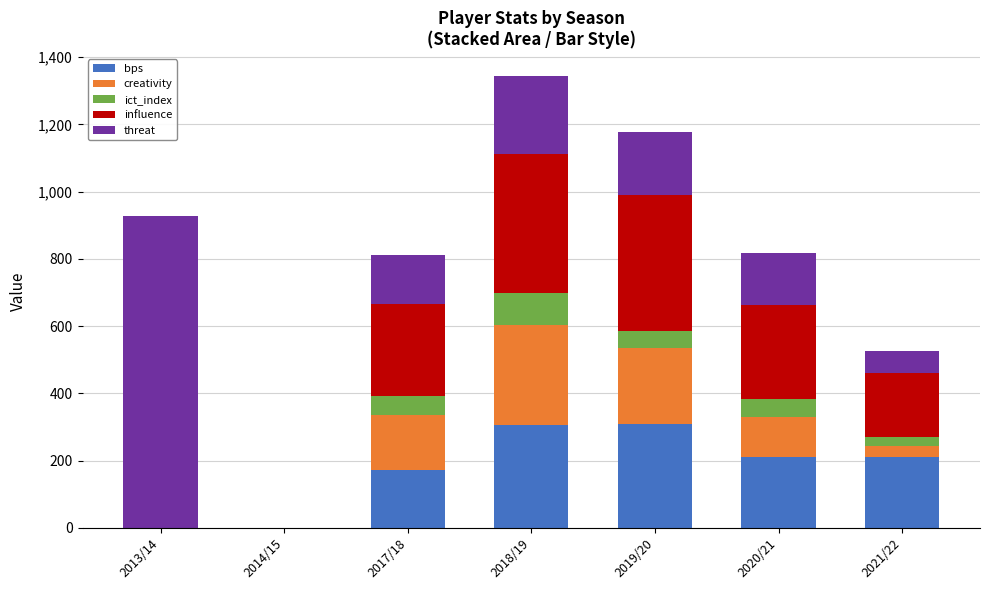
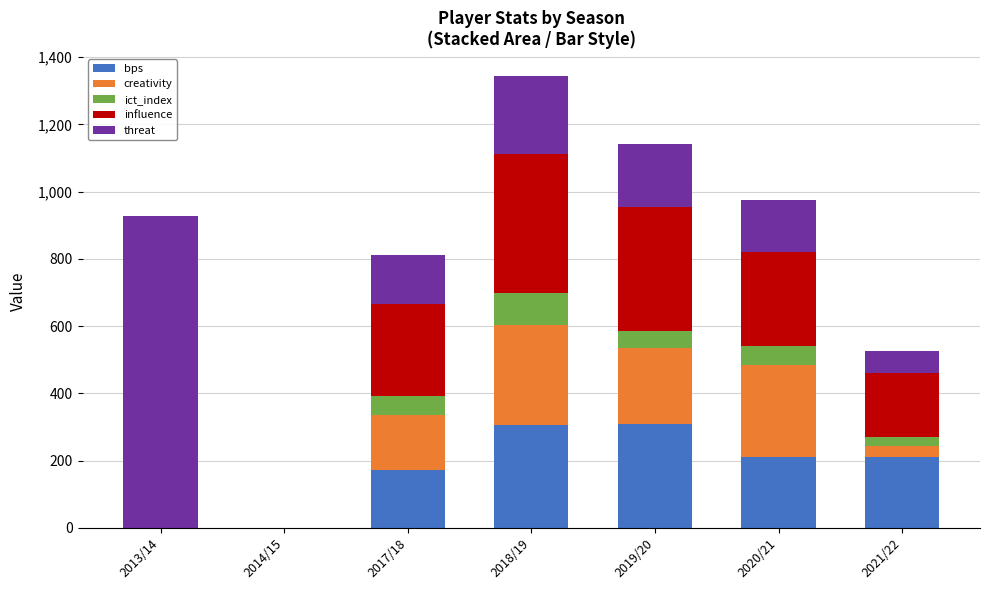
  {
    "bps": {
      "2013/14": 0,
      "2014/15": 0,
      "2017/18": 170,
      "2018/19": 310,
      "2019/20": 310,
      "2020/21": 210,
      "2021/22": 210
    },
    "creativity": {
      "2013/14": 0,
      "2014/15": 0,
      "2017/18": 160,
      "2018/19": 300,
      "2019/20": 230,
-     "2020/21": 120,
+     "2020/21": 280,
      "2021/22": 30
    },
    "ict_index": {
      "2013/14": 0,
      "2014/15": 0,
      "2017/18": 60,
      "2018/19": 90,
      "2019/20": 50,
      "2020/21": 60,
      "2021/22": 30
    },
    "influence": {
      "2013/14": 0,
      "2014/15": 0,
      "2017/18": 270,
      "2018/19": 410,
-     "2019/20": 400,
+     "2019/20": 370,
      "2020/21": 280,
      "2021/22": 190
    },
    "threat": {
      "2013/14": 930,
      "2014/15": 0,
      "2017/18": 140,
      "2018/19": 230,
      "2019/20": 190,
      "2020/21": 160,
      "2021/22": 70
    }
  }
